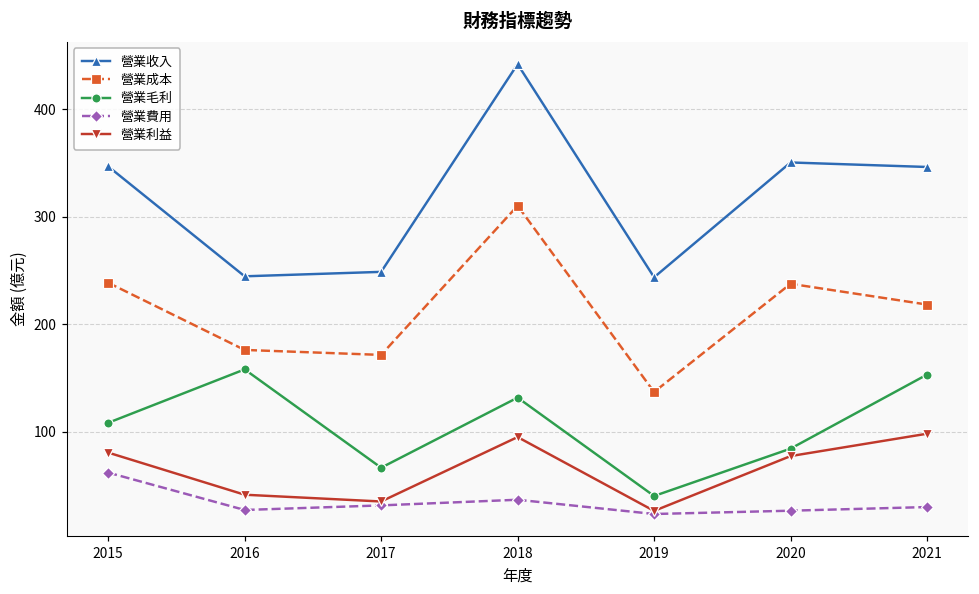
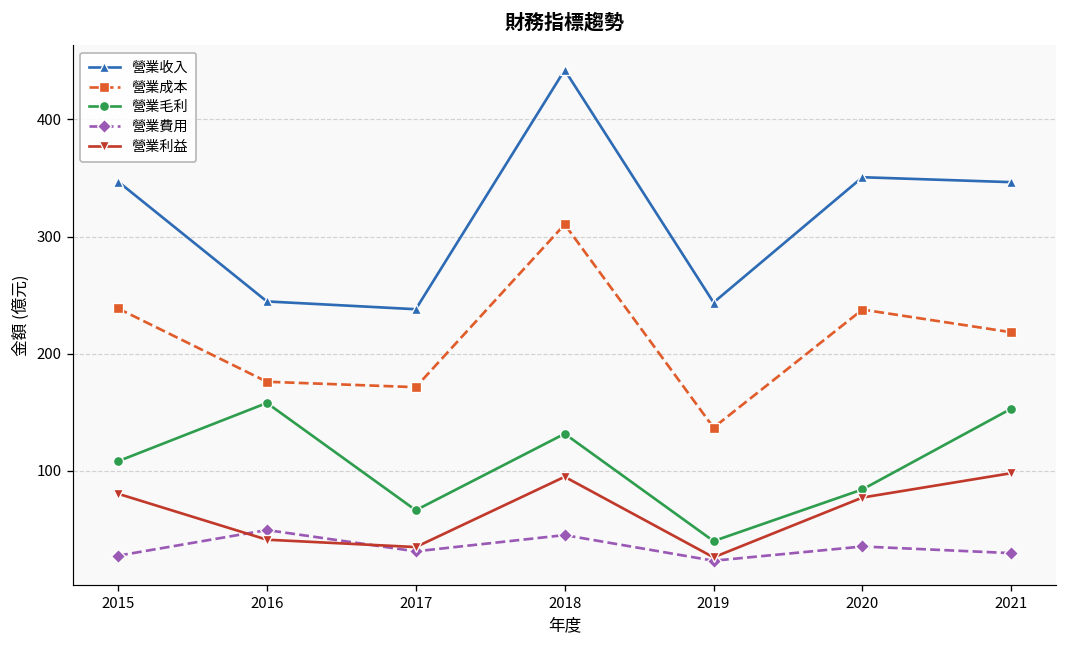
  {
    "營業收入": {
      "2015": 350,
      "2016": 240,
-     "2017": 250,
+     "2017": 240,
      "2018": 440,
      "2019": 240,
      "2020": 350,
      "2021": 350
    },
    "營業毛利": {
      "2015": 110,
      "2016": 160,
      "2017": 70,
      "2018": 130,
      "2019": 40,
      "2020": 80,
      "2021": 150
    },
    "營業費用": {
-     "2015": 60,
-     "2016": 30,
+     "2015": 30,
+     "2016": 50,
      "2017": 30,
-     "2018": 40,
+     "2018": 50,
      "2019": 20,
-     "2020": 30,
+     "2020": 40,
      "2021": 30
    }
  }
